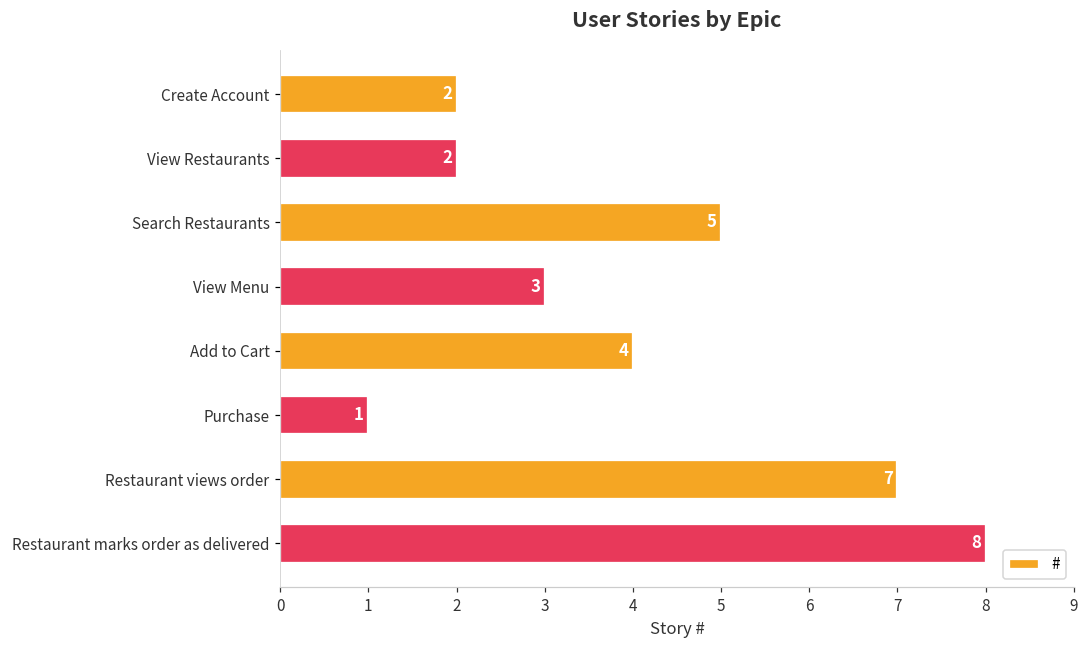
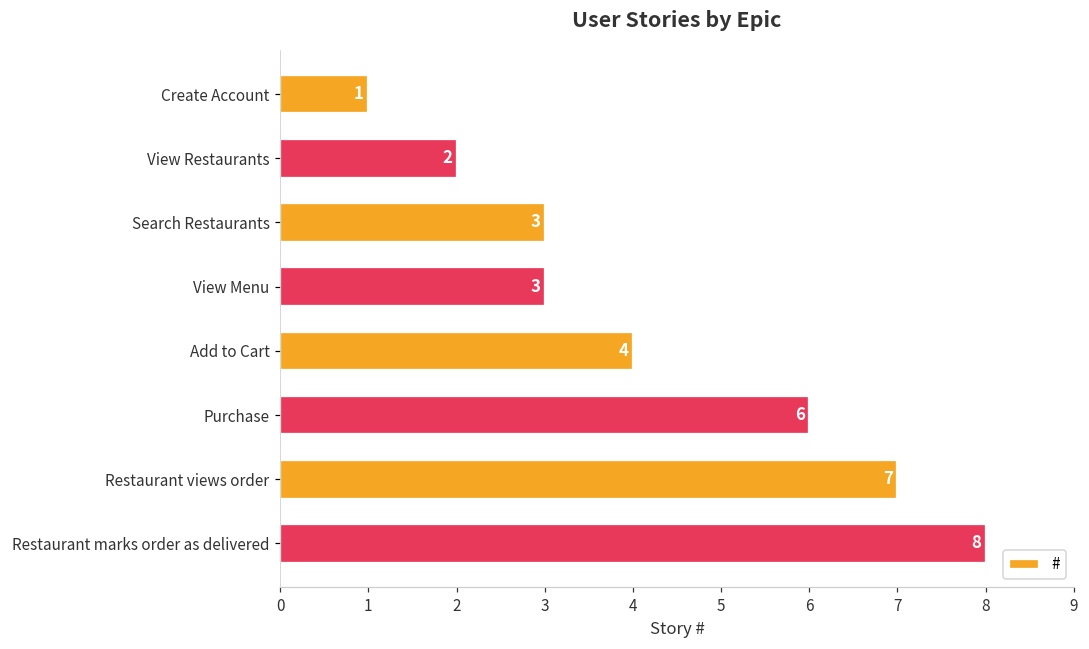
  {
-   "Create Account": 2,
+   "Create Account": 1,
    "View Restaurants": 2,
-   "Search Restaurants": 5,
+   "Search Restaurants": 3,
    "View Menu": 3,
    "Add to Cart": 4,
-   "Purchase": 1,
+   "Purchase": 6,
    "Restaurant views order": 7,
    "Restaurant marks order as delivered": 8
  }
